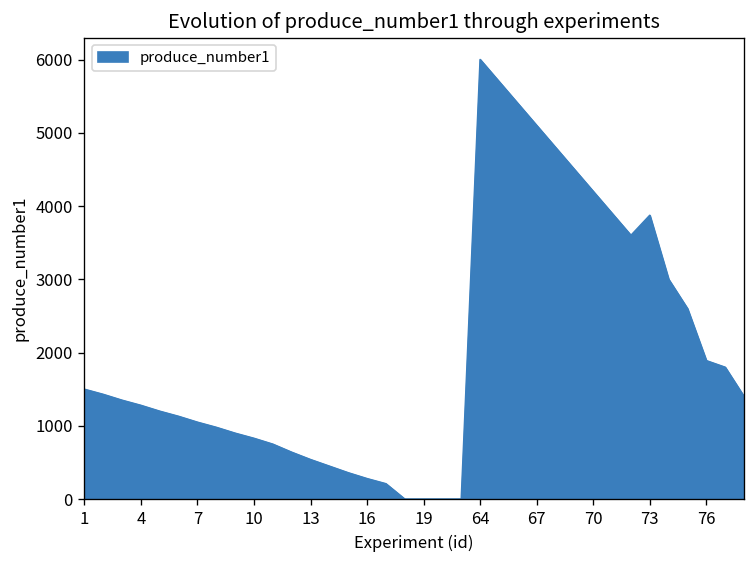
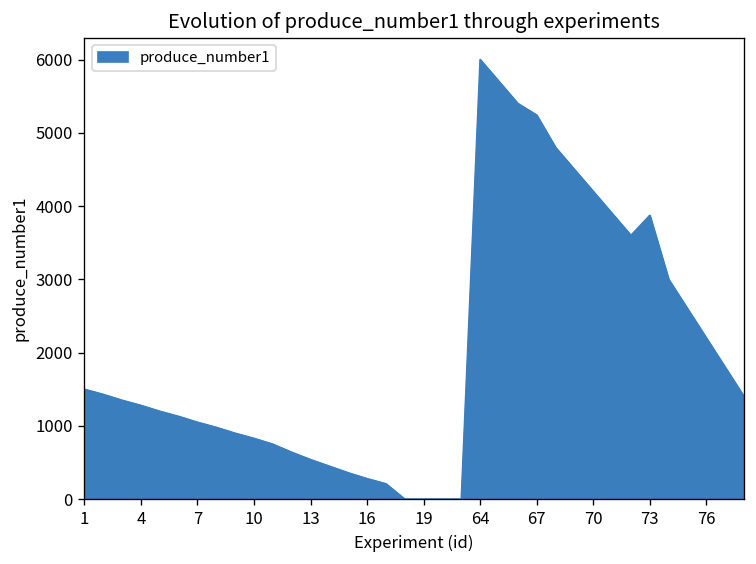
  {
    "64": 6000,
-   "67": 5100,
+   "67": 5200,
    "70": 4200,
    "73": 3900,
-   "76": 1900
+   "76": 2200
  }
